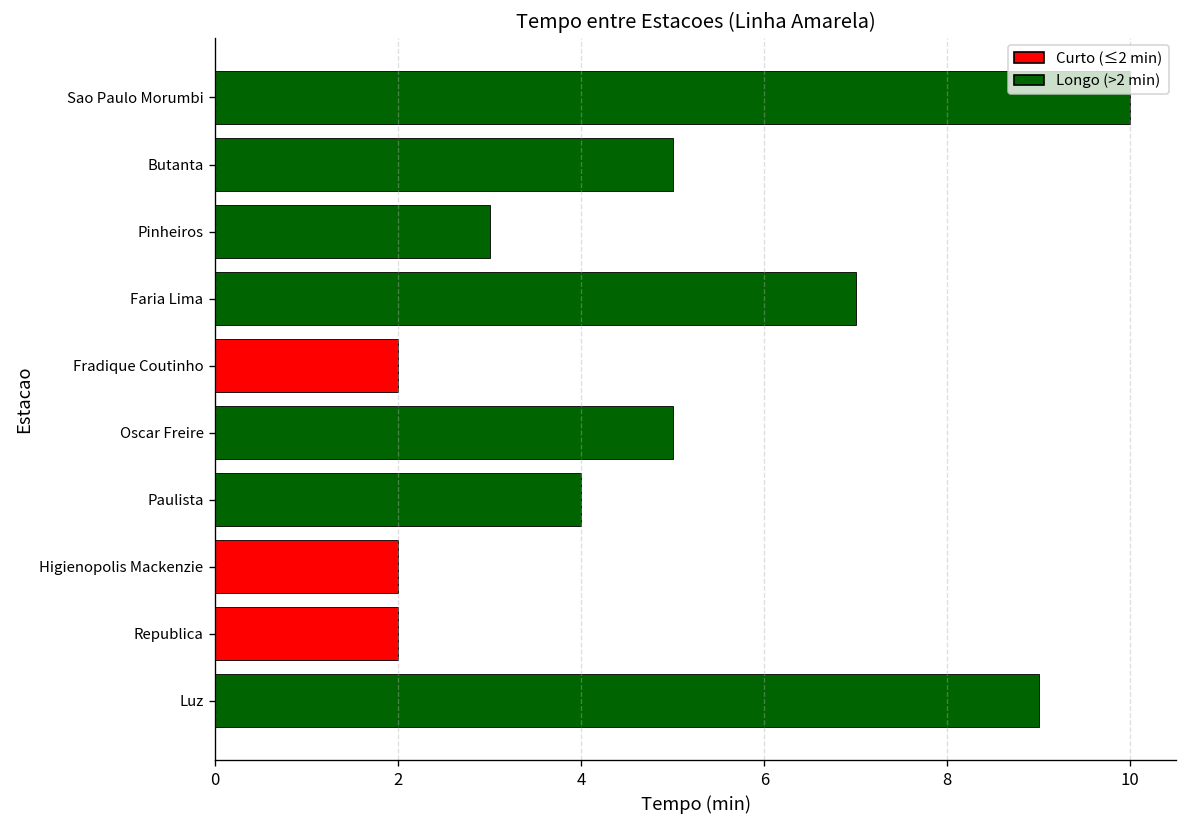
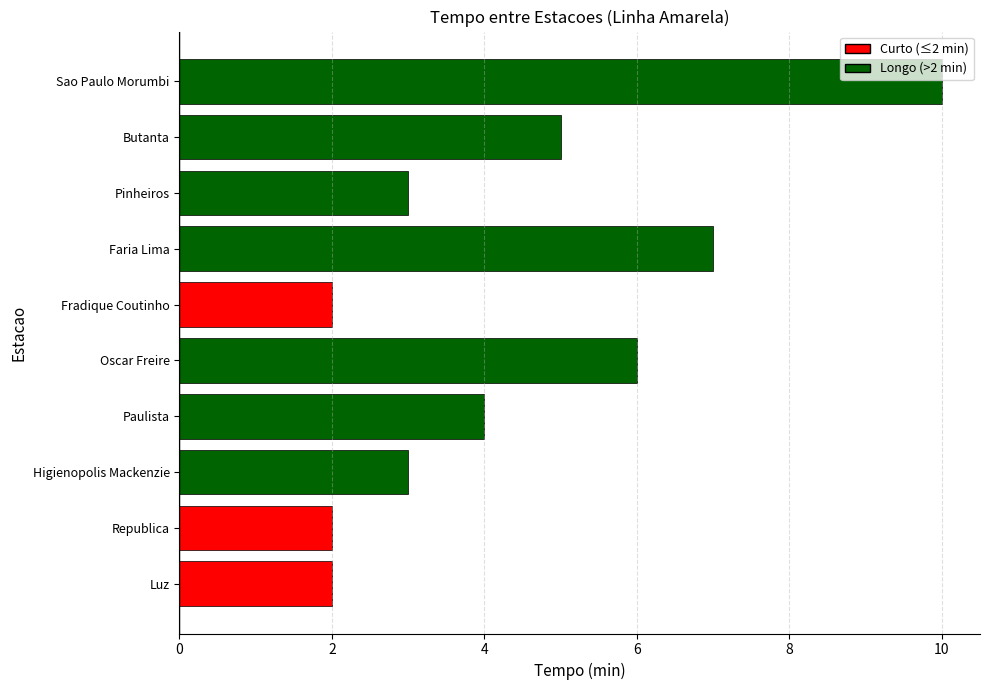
  {
    "Sao Paulo Morumbi": 10,
    "Butanta": 5,
    "Pinheiros": 3,
    "Faria Lima": 7,
    "Fradique Coutinho": 2,
-   "Oscar Freire": 5,
+   "Oscar Freire": 6,
    "Paulista": 4,
-   "Higienopolis Mackenzie": 2,
+   "Higienopolis Mackenzie": 3,
    "Republica": 2,
-   "Luz": 9
+   "Luz": 2
  }
